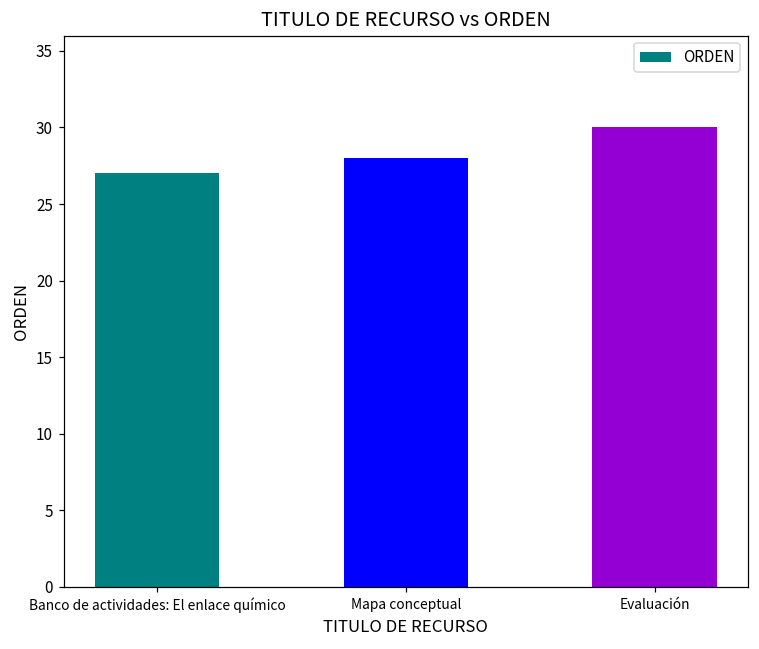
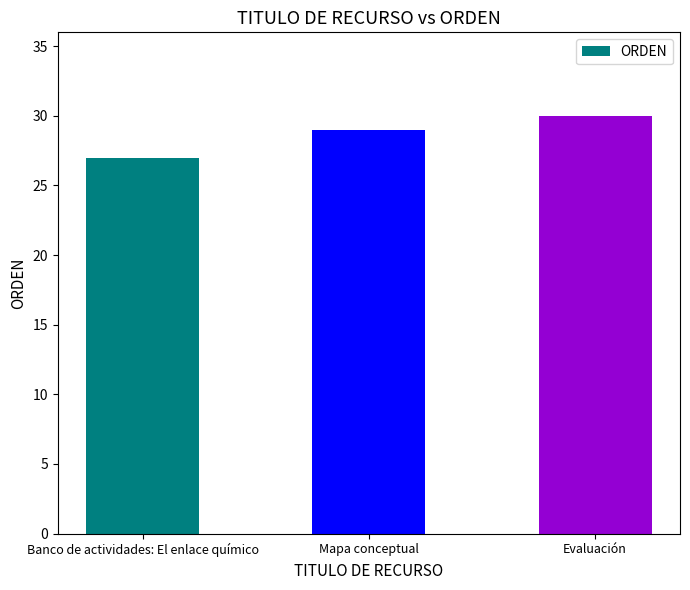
  {
    "Banco de actividades: El enlace químico": 27,
-   "Mapa conceptual": 28,
+   "Mapa conceptual": 29,
    "Evaluación": 30
  }
